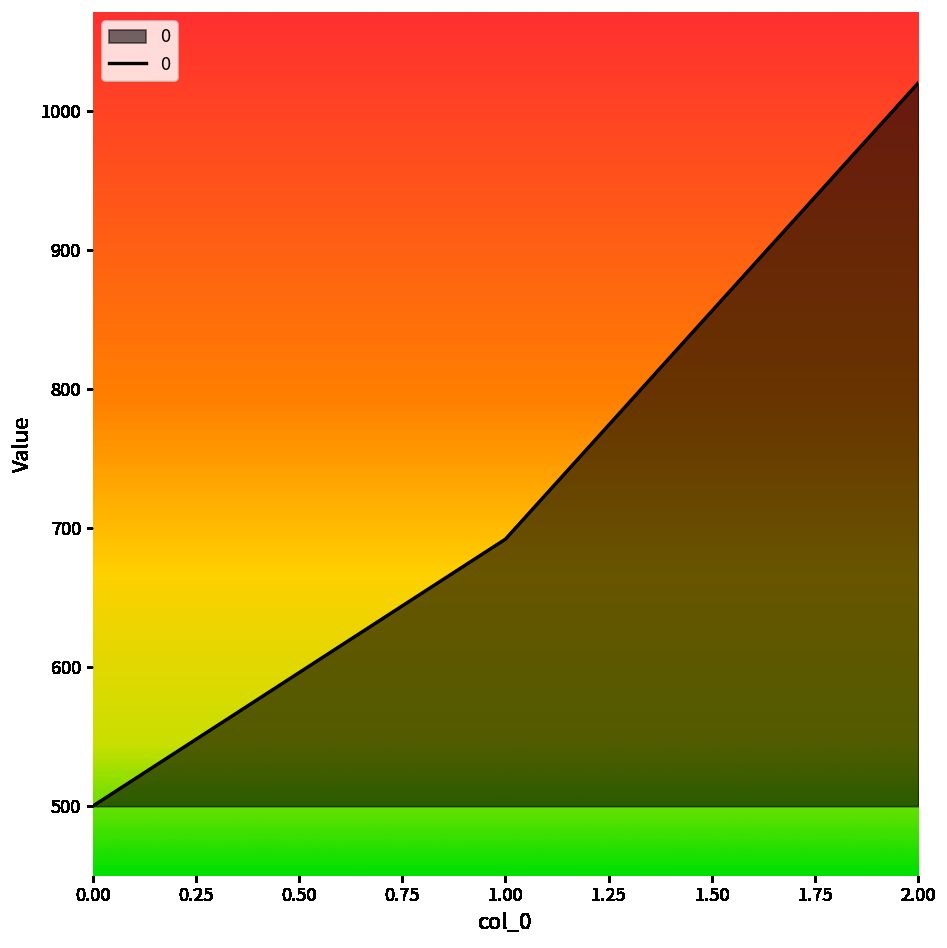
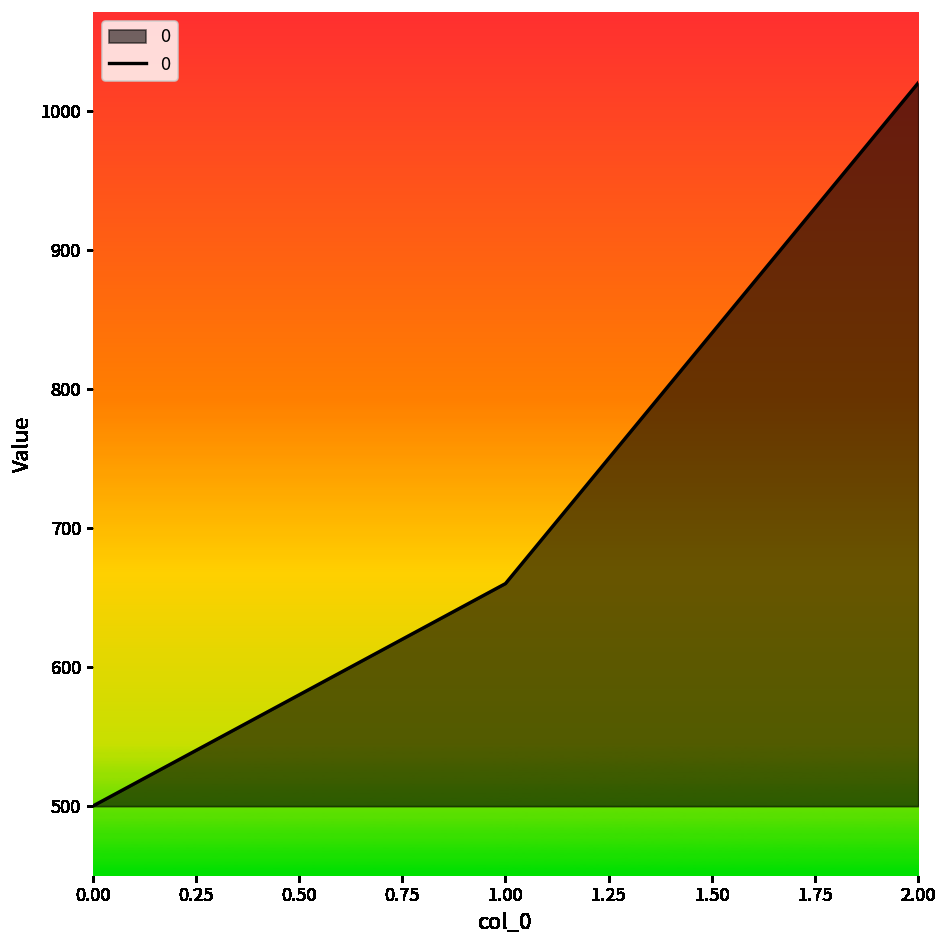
  {
    "0.00": 500,
-   "1.00": 692,
+   "1.00": 660,
    "2.00": 1020
  }
